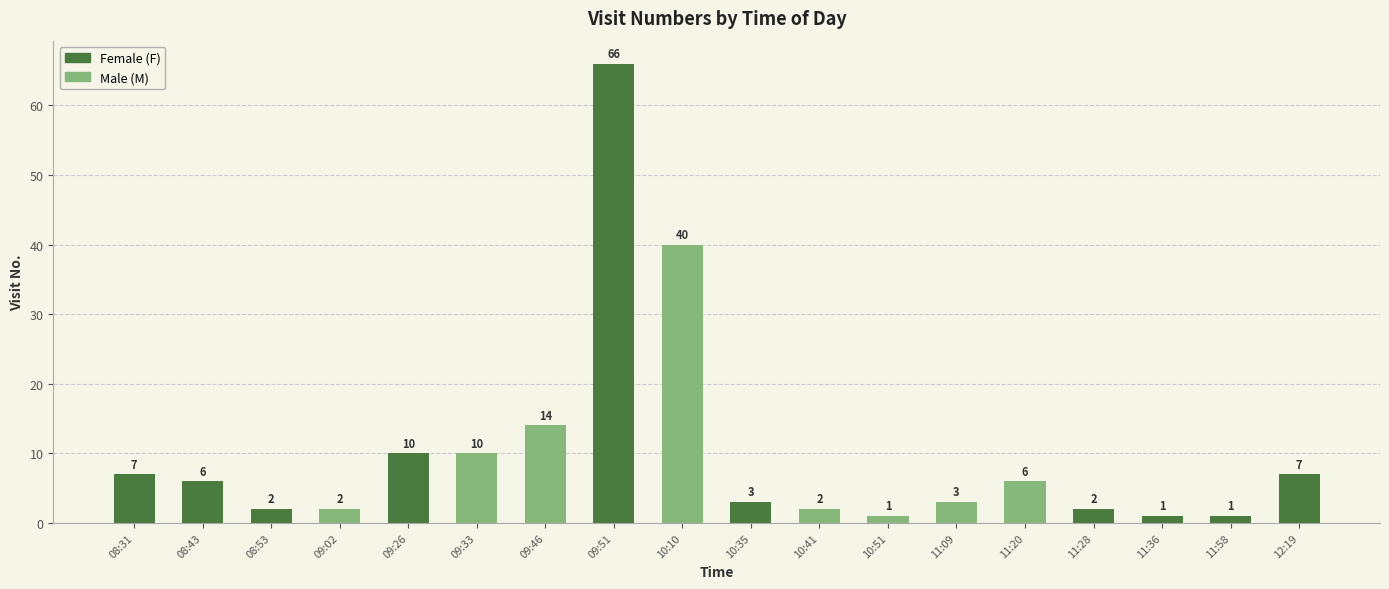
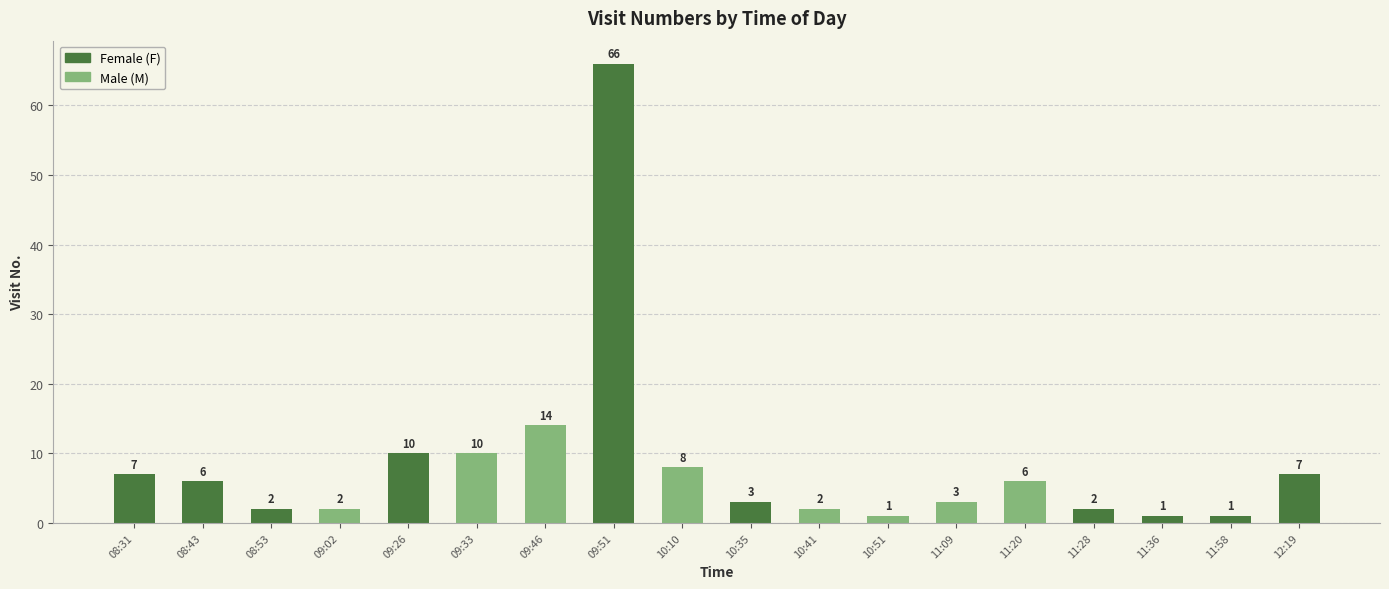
  {
    "08:31": 7,
    "08:43": 6,
    "08:53": 2,
    "09:02": 2,
    "09:26": 10,
    "09:33": 10,
    "09:46": 14,
    "09:51": 66,
-   "10:10": 40,
+   "10:10": 8,
    "10:35": 3,
    "10:41": 2,
    "10:51": 1,
    "11:09": 3,
    "11:20": 6,
    "11:28": 2,
    "11:36": 1,
    "11:58": 1,
    "12:19": 7
  }
